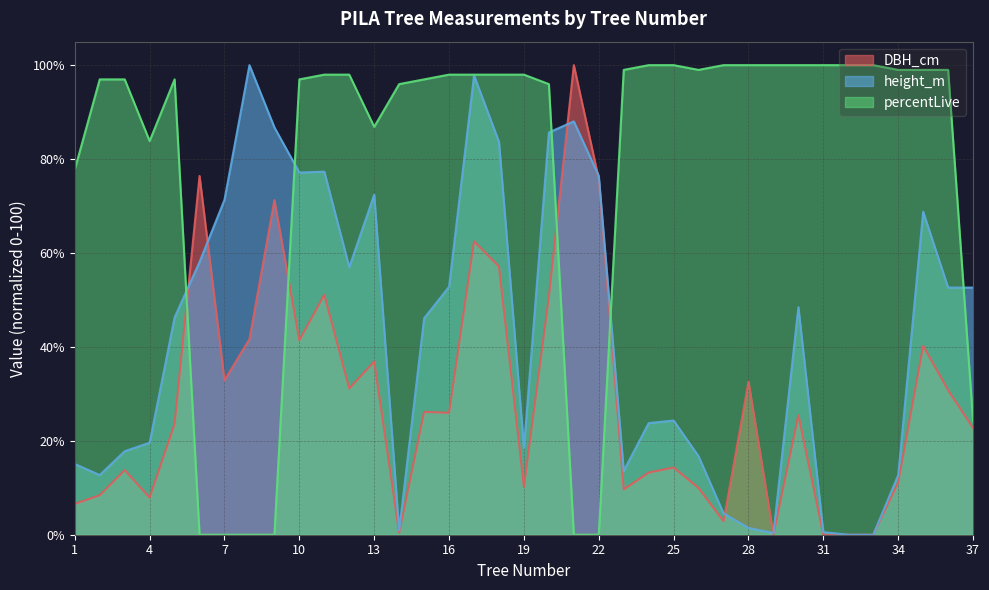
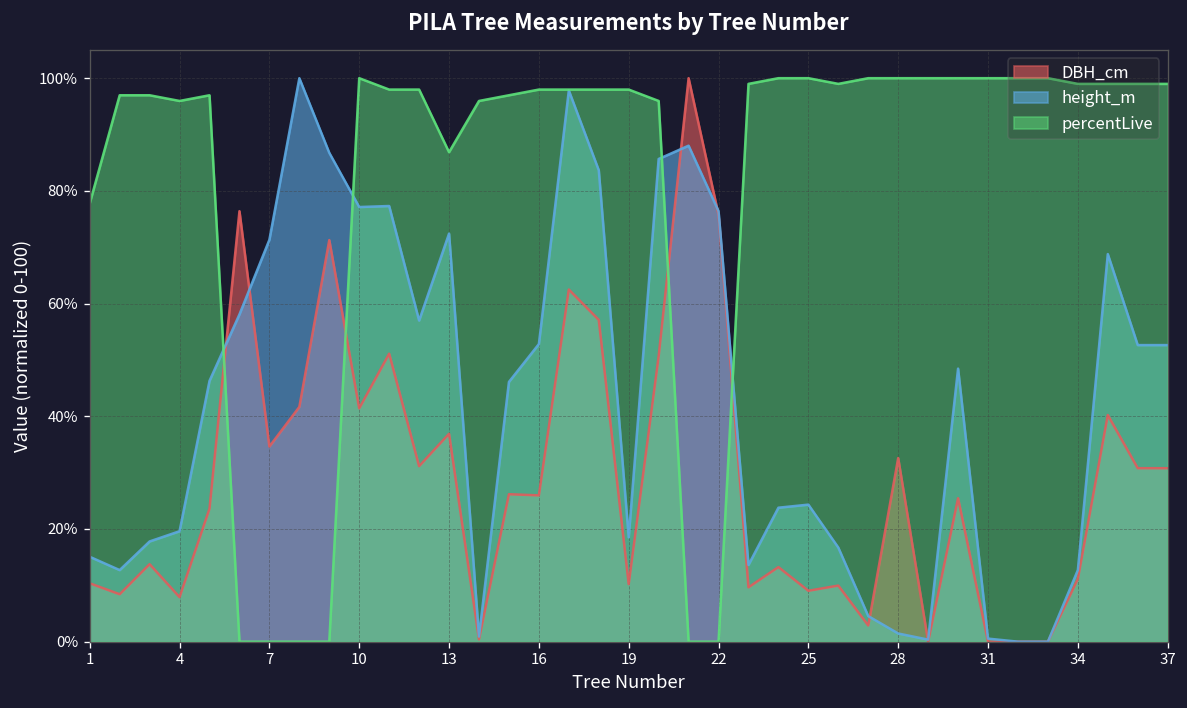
  {
    "DBH_cm": {
-     "1": "7%",
+     "1": "10%",
      "4": "8%",
-     "7": "33%",
+     "7": "35%",
      "10": "41%",
      "13": "37%",
      "16": "26%",
      "19": "10%",
      "22": "76%",
-     "25": "14%",
+     "25": "9%",
      "28": "33%",
      "34": "11%",
-     "37": "23%"
+     "37": "31%"
    },
    "height_m": {
      "1": "15%",
      "4": "20%",
      "7": "71%",
      "10": "77%",
      "13": "72%",
      "16": "53%",
      "19": "19%",
      "22": "76%",
      "25": "24%",
      "28": "1%",
      "34": "13%",
      "37": "53%"
    },
    "percentLive": {
      "1": "78%",
-     "4": "84%",
+     "4": "96%",
      "7": "0%",
-     "10": "97%",
+     "10": "100%",
      "13": "87%",
      "16": "98%",
      "19": "98%",
      "22": "0%",
      "25": "100%",
      "28": "100%",
      "31": "100%",
-     "37": "24%"
+     "37": "99%"
    }
  }
